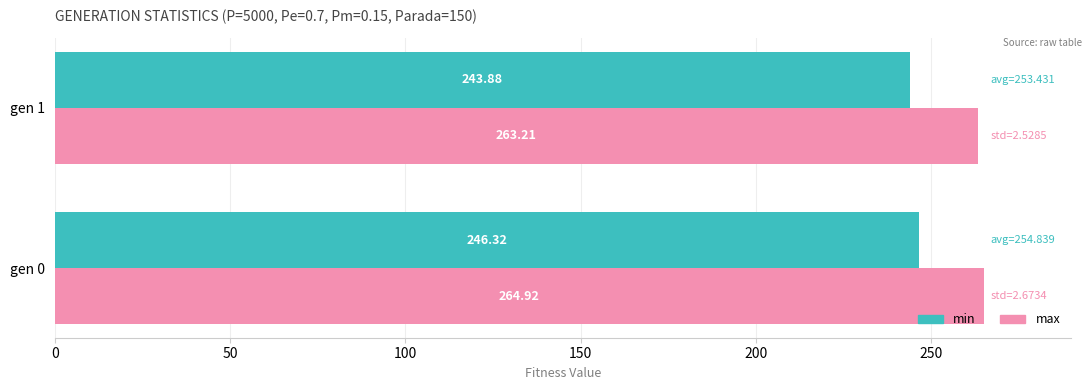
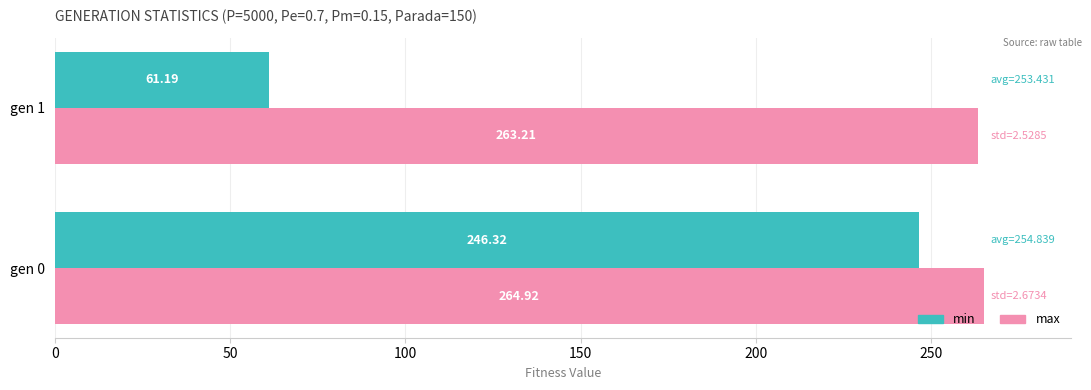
  {
    "min": {
-     "gen 1": 243.88,
+     "gen 1": 61.19,
      "gen 0": 246.32
    },
    "max": {
      "gen 1": 263.21,
      "gen 0": 264.92
    }
  }
